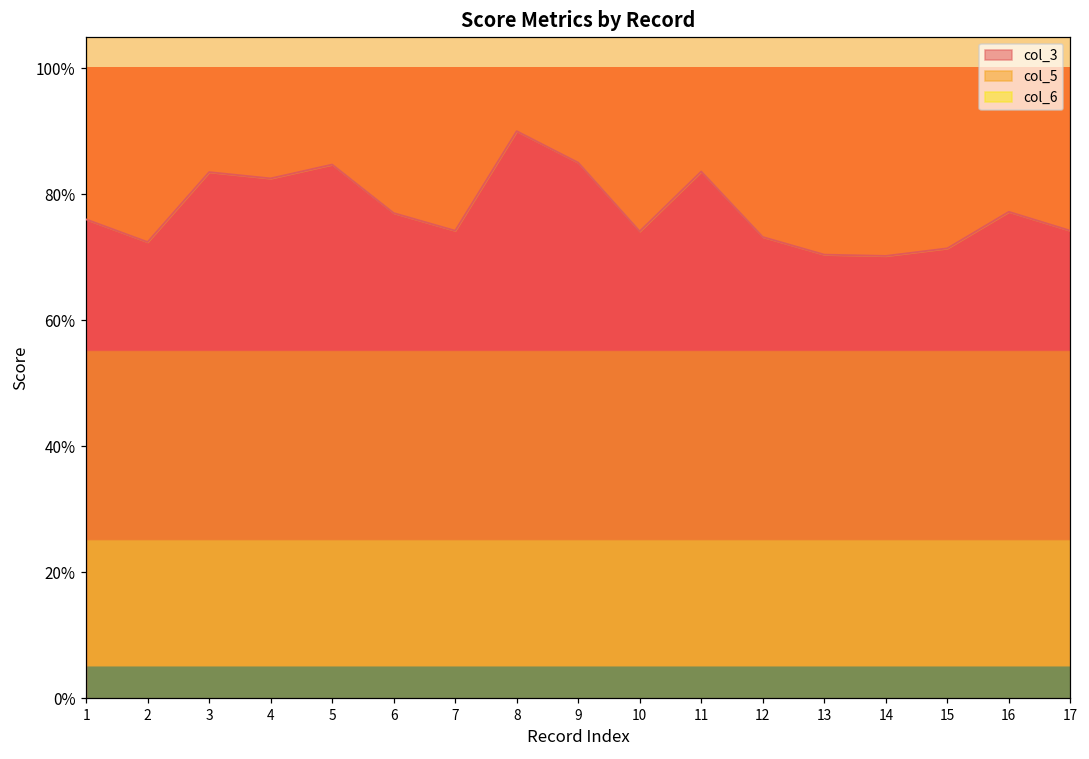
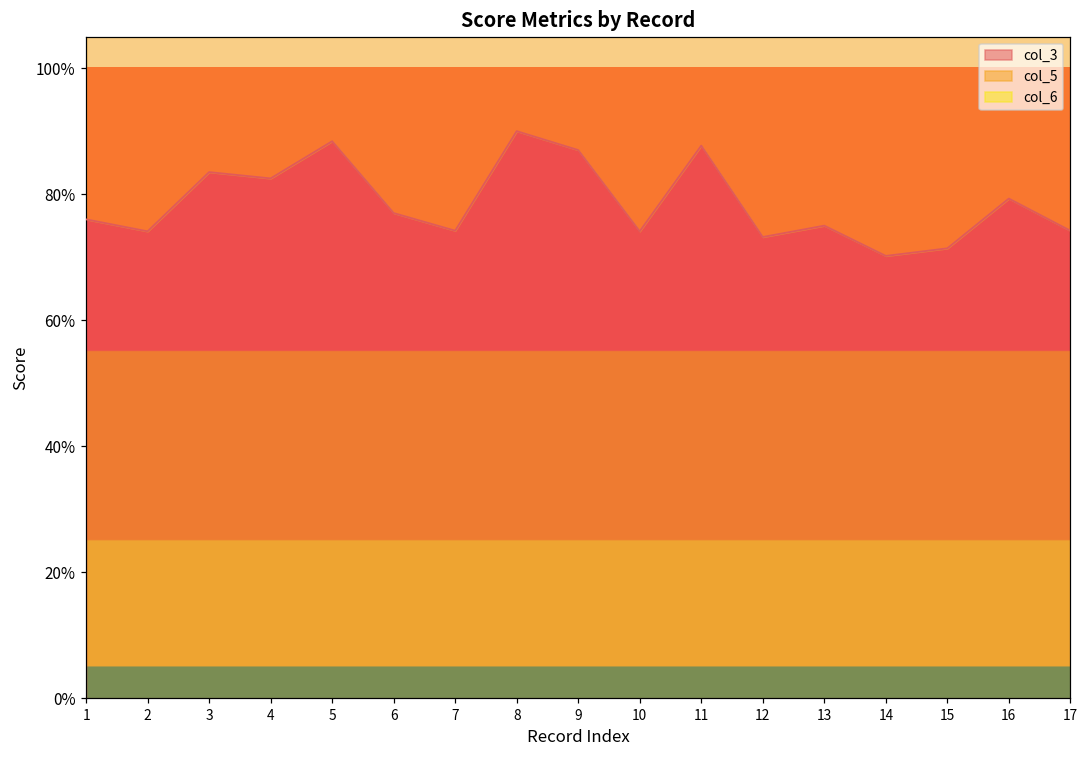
  {
    "col_3": {
      "1": "76%",
-     "2": "72%",
+     "2": "74%",
      "3": "84%",
      "4": "83%",
-     "5": "85%",
+     "5": "88%",
      "6": "77%",
      "7": "74%",
      "8": "90%",
-     "9": "85%",
+     "9": "87%",
      "10": "74%",
-     "11": "84%",
+     "11": "88%",
      "12": "73%",
-     "13": "70%",
+     "13": "75%",
      "14": "70%",
      "15": "71%",
-     "16": "77%",
+     "16": "79%",
      "17": "74%"
    }
  }
